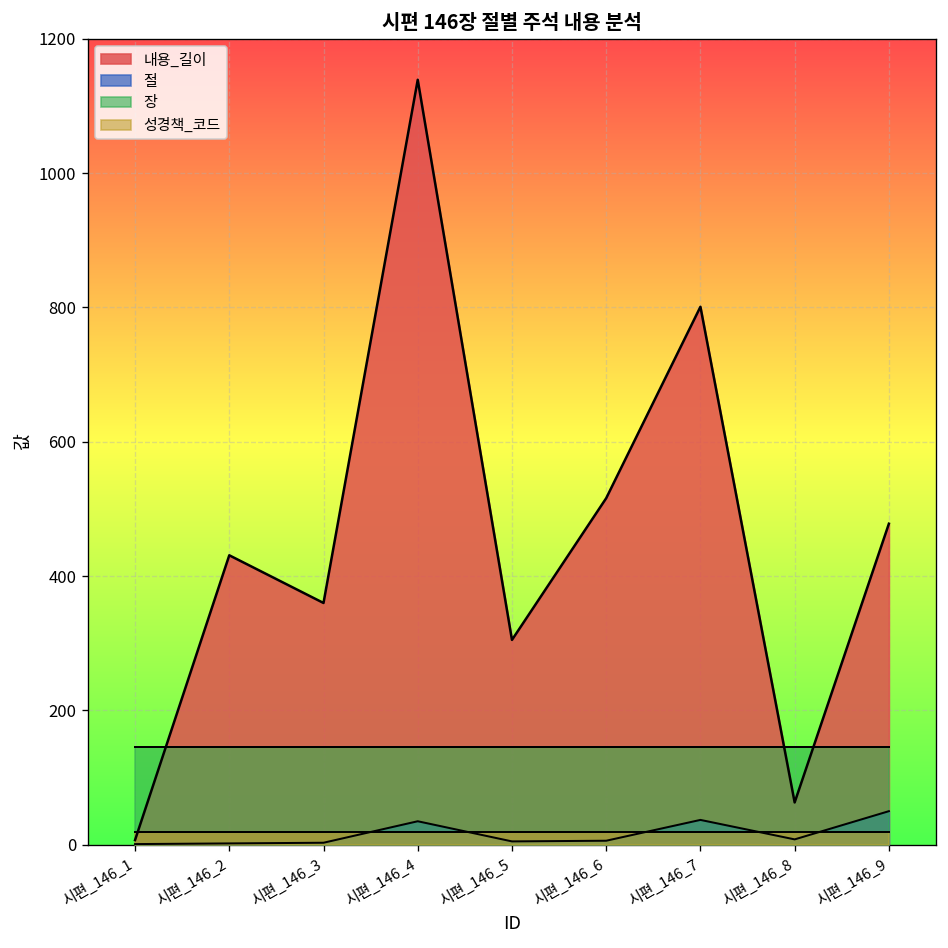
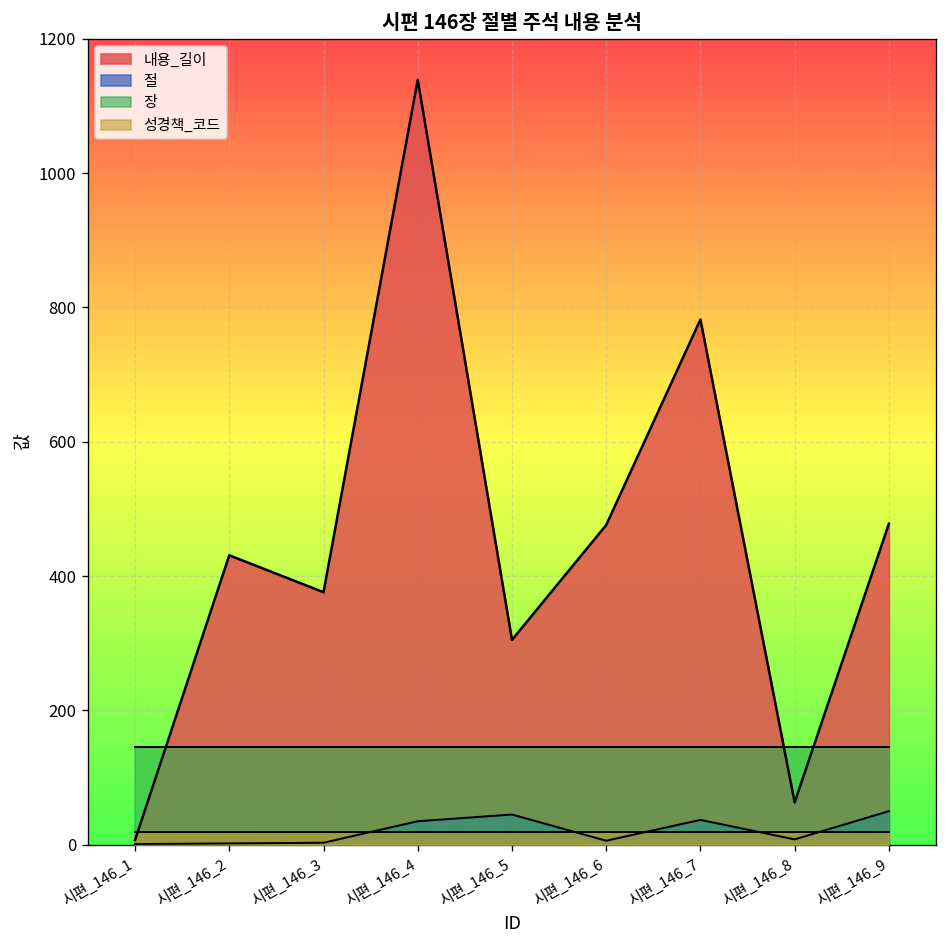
  {
    "내용_길이": {
      "시편_146_1": 10,
      "시편_146_2": 430,
-     "시편_146_3": 360,
+     "시편_146_3": 380,
      "시편_146_4": 1140,
      "시편_146_5": 310,
-     "시편_146_6": 520,
-     "시편_146_7": 800,
+     "시편_146_6": 480,
+     "시편_146_7": 780,
      "시편_146_8": 60,
      "시편_146_9": 480
    },
    "절": {
      "시편_146_1": 0,
      "시편_146_2": 0,
      "시편_146_3": 0,
      "시편_146_4": 40,
-     "시편_146_5": 10,
+     "시편_146_5": 50,
      "시편_146_6": 10,
      "시편_146_7": 40,
      "시편_146_8": 10,
      "시편_146_9": 50
    },
    "장": {
      "시편_146_1": 150,
      "시편_146_2": 150,
      "시편_146_3": 150,
      "시편_146_4": 150,
      "시편_146_5": 150,
      "시편_146_6": 150,
      "시편_146_7": 150,
      "시편_146_8": 150,
      "시편_146_9": 150
    },
    "성경책_코드": {
      "시편_146_1": 20,
      "시편_146_2": 20,
      "시편_146_3": 20,
      "시편_146_4": 20,
      "시편_146_5": 20,
      "시편_146_6": 20,
      "시편_146_7": 20,
      "시편_146_8": 20,
      "시편_146_9": 20
    }
  }
